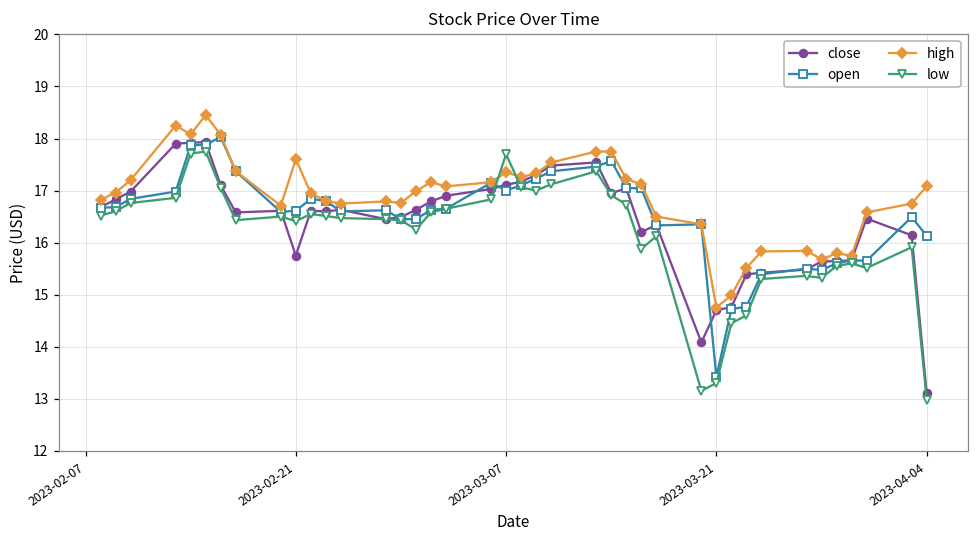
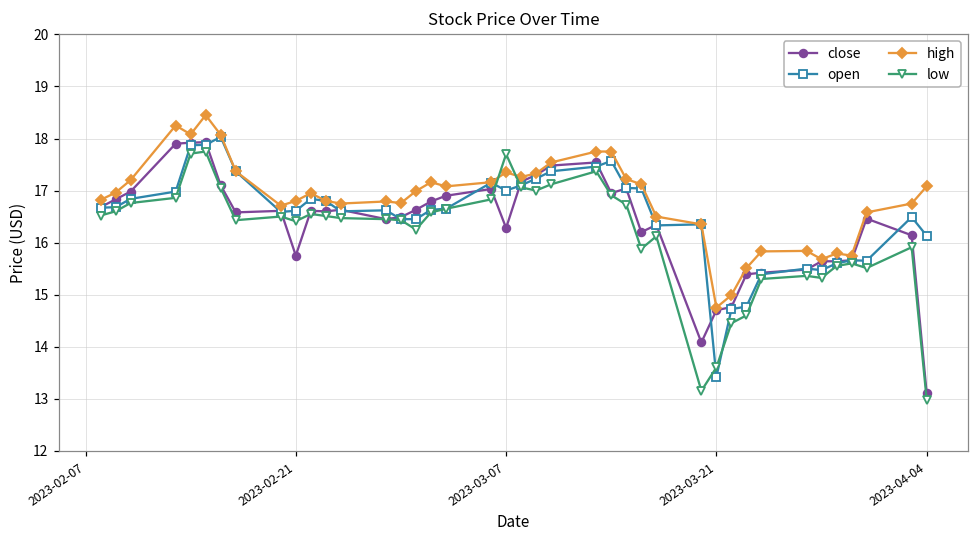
  {
    "close": {
      "2023-02-21": 15.8,
-     "2023-03-07": 17.1,
+     "2023-03-07": 16.3,
      "2023-04-04": 13.1
    },
    "open": {
      "2023-02-21": 16.6,
      "2023-03-07": 17.0,
      "2023-03-21": 13.4,
      "2023-04-04": 16.1
    },
    "high": {
-     "2023-02-21": 17.6,
+     "2023-02-21": 16.8,
      "2023-03-07": 17.4,
      "2023-04-04": 17.1
    },
    "low": {
      "2023-02-21": 16.4,
      "2023-03-07": 17.7,
-     "2023-03-21": 13.3,
+     "2023-03-21": 13.6,
      "2023-04-04": 13.0
    }
  }
